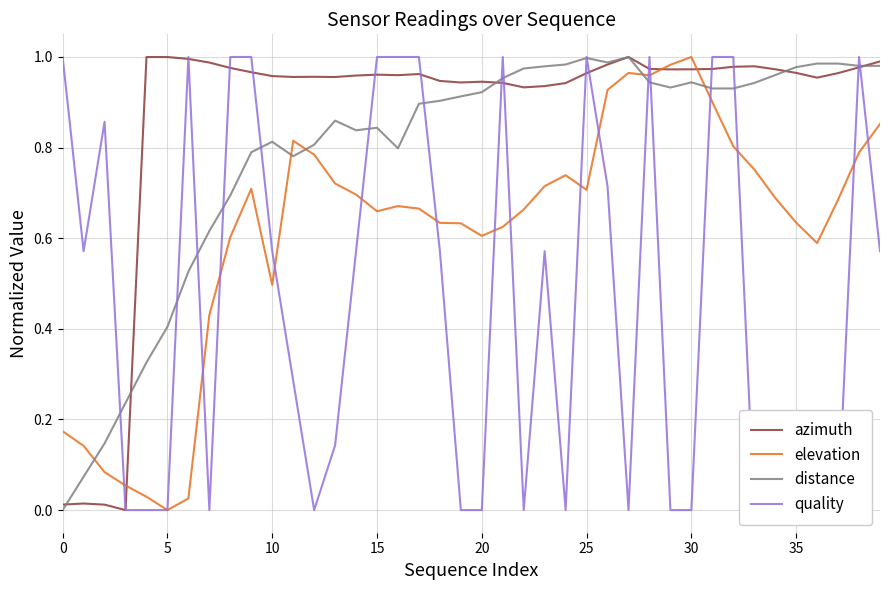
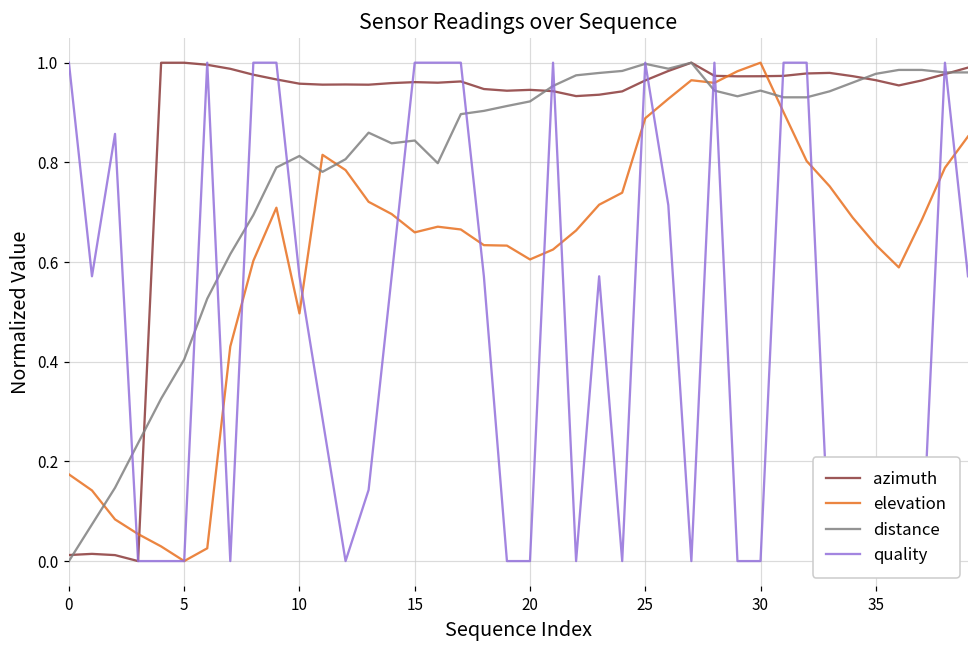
  {
    "azimuth": {
      "0": 0.01,
      "5": 1.00,
      "10": 0.96,
      "15": 0.96,
      "20": 0.95,
      "25": 0.96,
      "30": 0.97,
      "35": 0.96
    },
    "elevation": {
      "0": 0.17,
      "10": 0.50,
      "15": 0.66,
      "20": 0.61,
-     "25": 0.71,
+     "25": 0.89,
      "30": 1.00,
      "35": 0.63
    },
    "distance": {
      "0": 0.00,
      "5": 0.40,
      "10": 0.81,
      "15": 0.84,
      "20": 0.92,
      "30": 0.94,
      "35": 0.98
    },
    "quality": {
      "0": 1.00,
      "10": 0.57,
      "15": 1.00,
      "20": 0.00,
      "30": 0.00
    }
  }
